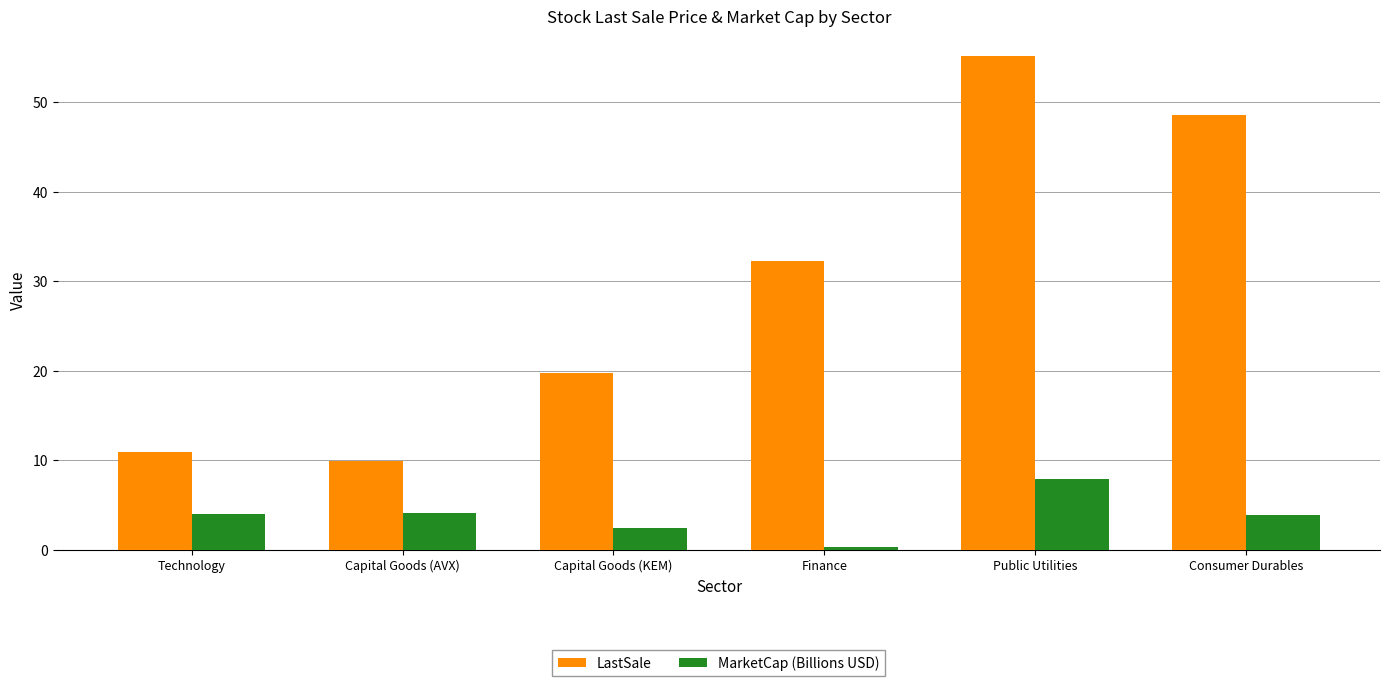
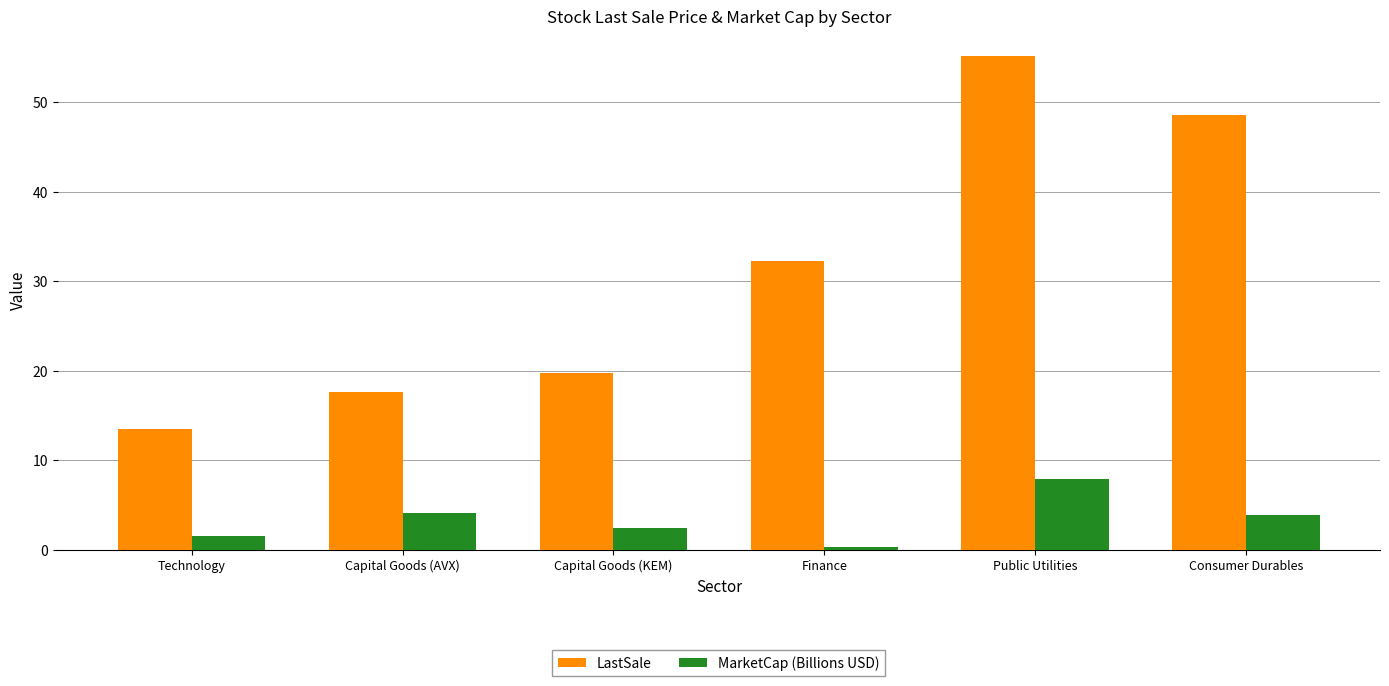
  {
    "LastSale": {
-     "Technology": 11,
-     "Capital Goods (AVX)": 10,
+     "Technology": 14,
+     "Capital Goods (AVX)": 18,
      "Capital Goods (KEM)": 20,
      "Finance": 32,
      "Public Utilities": 55,
      "Consumer Durables": 49
    },
    "MarketCap (Billions USD)": {
-     "Technology": 4,
+     "Technology": 2,
      "Capital Goods (AVX)": 4,
      "Capital Goods (KEM)": 2,
      "Public Utilities": 8,
      "Consumer Durables": 4
    }
  }
